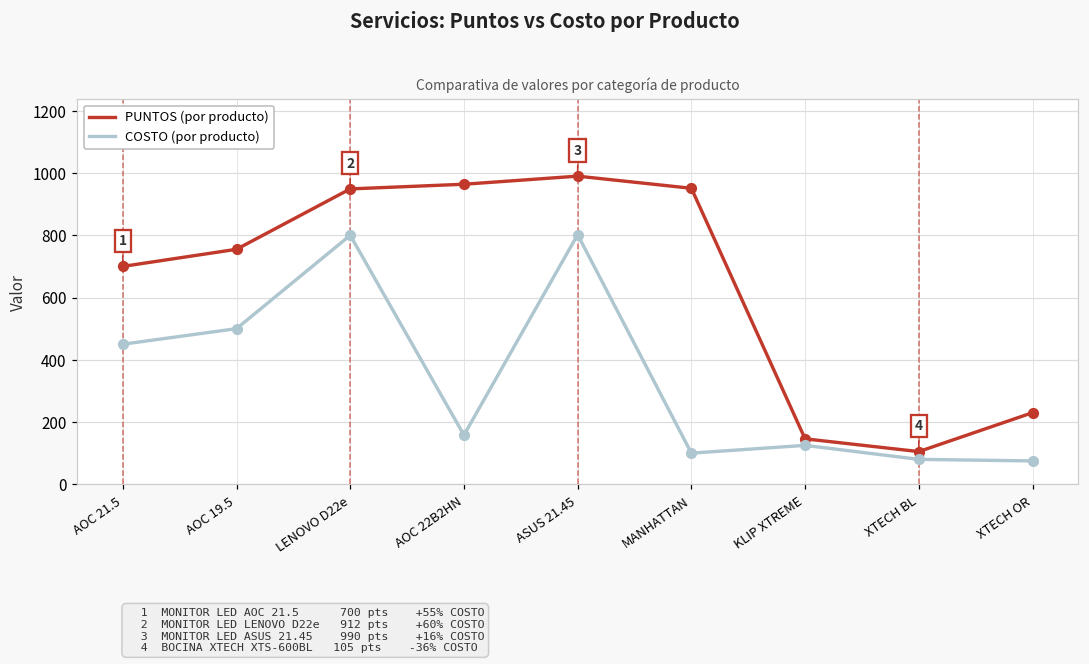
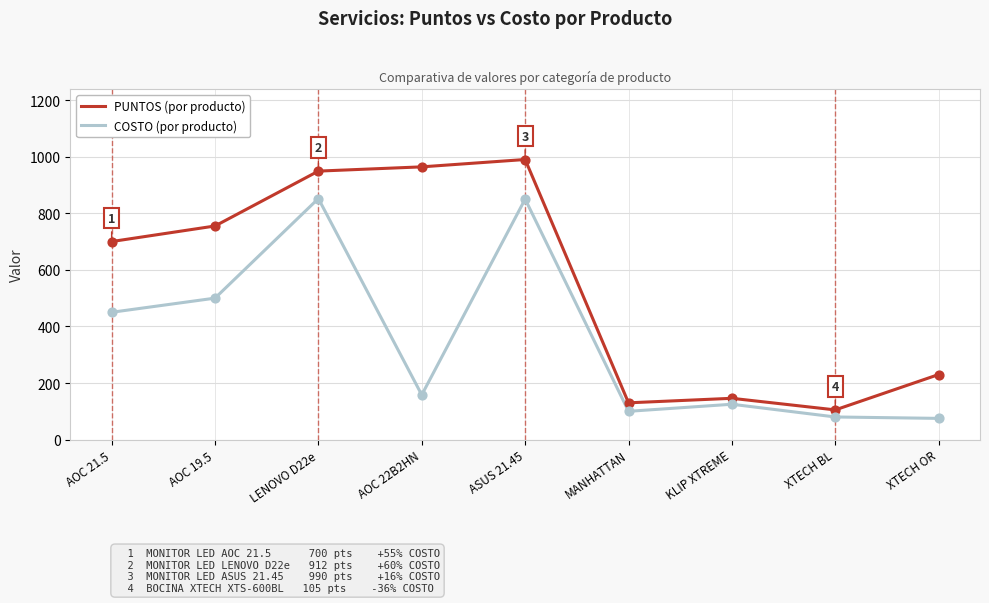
  {
    "PUNTOS (por producto)": {
      "AOC 19.5": 760,
      "AOC 22B2HN": 960,
-     "MANHATTAN": 950,
+     "MANHATTAN": 130,
      "KLIP XTREME": 150,
      "XTECH OR": 230
    },
    "COSTO (por producto)": {
      "AOC 21.5": 450,
      "AOC 19.5": 500,
-     "LENOVO D22e": 800,
+     "LENOVO D22e": 850,
      "AOC 22B2HN": 160,
-     "ASUS 21.45": 800,
+     "ASUS 21.45": 850,
      "MANHATTAN": 100,
      "KLIP XTREME": 130,
      "XTECH BL": 80,
      "XTECH OR": 80
    }
  }
